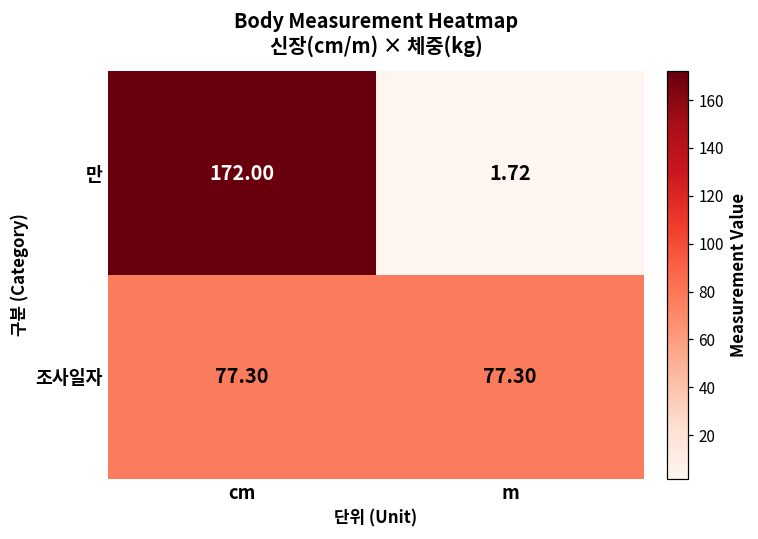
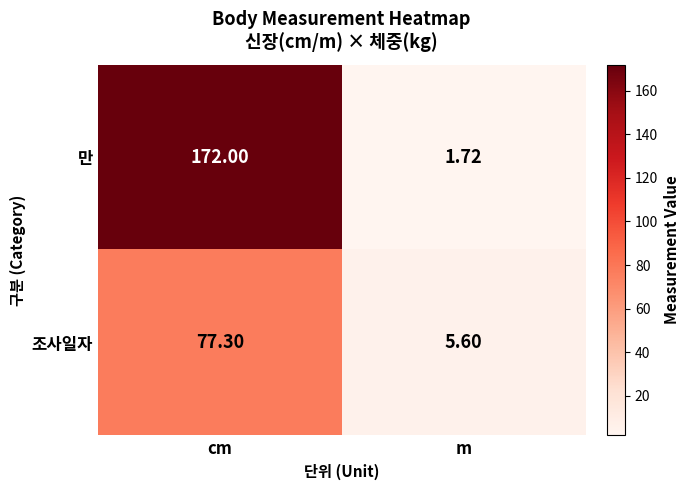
  {
    "만": {
      "cm": 172.00,
      "m": 1.72
    },
    "조사일자": {
      "cm": 77.30,
-     "m": 77.30
+     "m": 5.60
    }
  }
